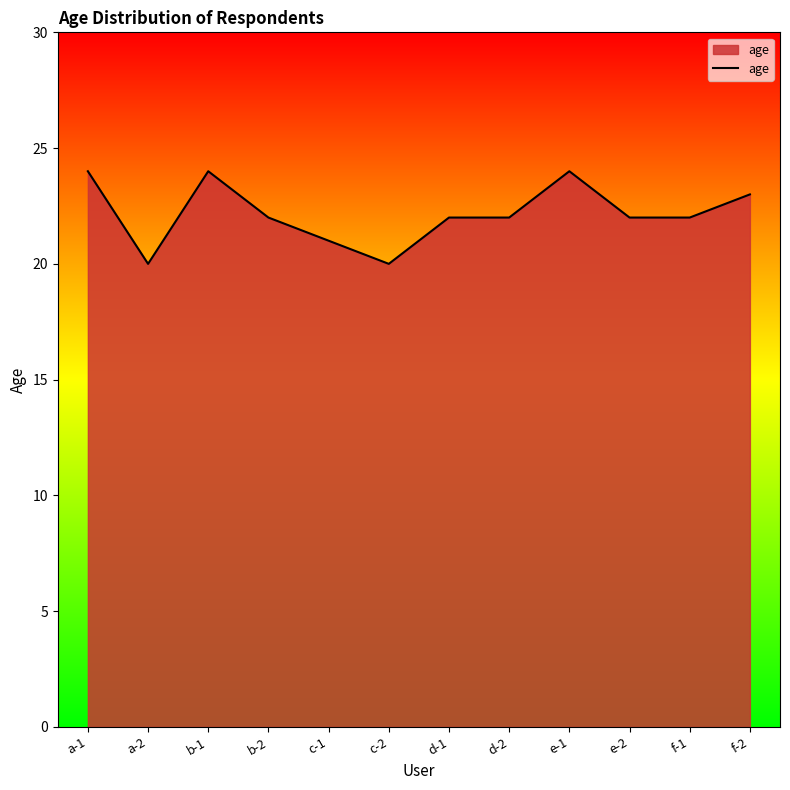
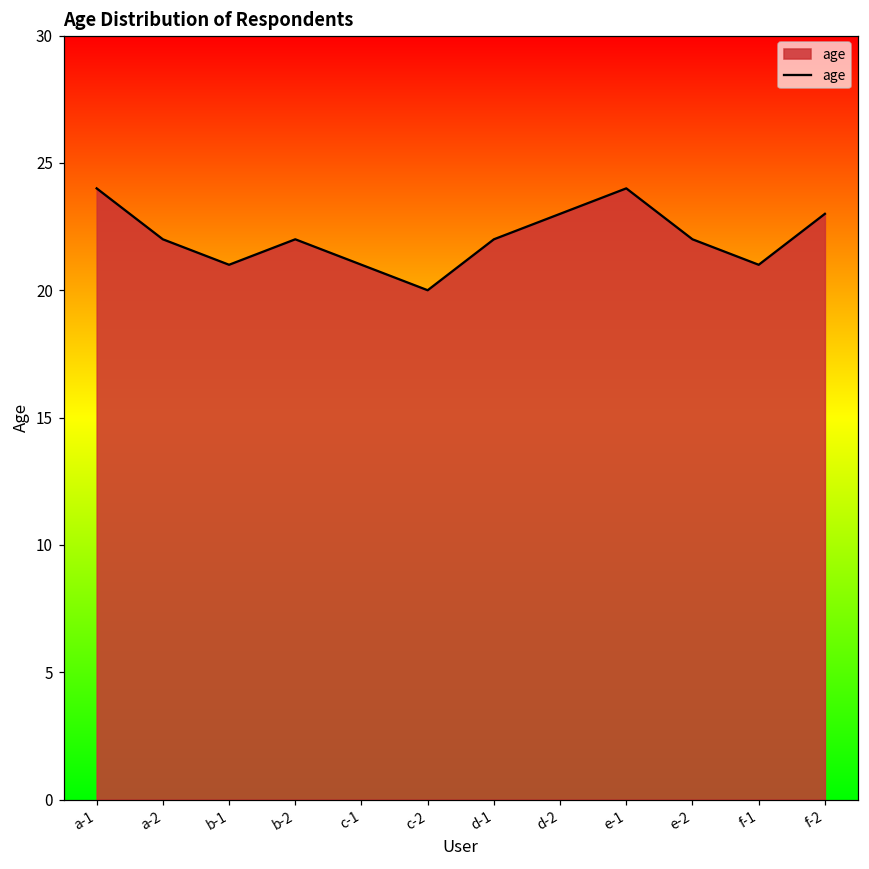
  {
    "a-1": 24,
-   "a-2": 20,
-   "b-1": 24,
+   "a-2": 22,
+   "b-1": 21,
    "b-2": 22,
    "c-1": 21,
    "c-2": 20,
    "d-1": 22,
-   "d-2": 22,
+   "d-2": 23,
    "e-1": 24,
    "e-2": 22,
-   "f-1": 22,
+   "f-1": 21,
    "f-2": 23
  }
